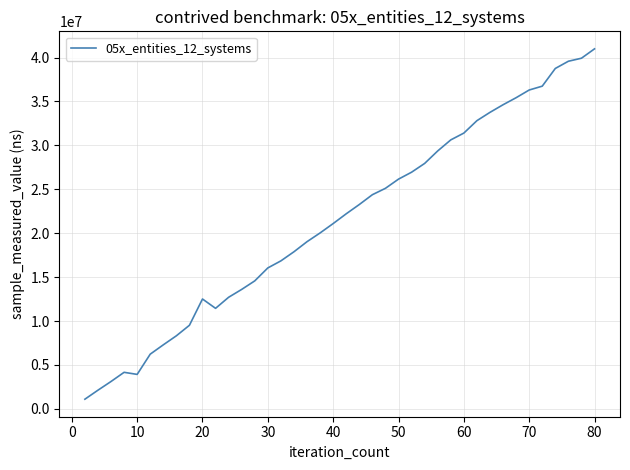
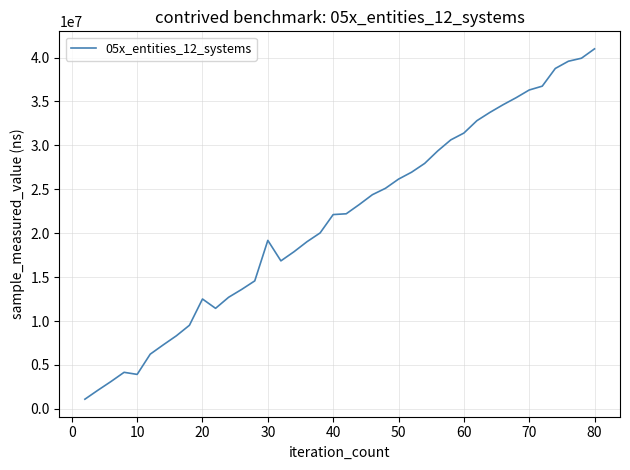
  {
    "10": 4000000,
    "20": 13000000,
-   "30": 16000000,
-   "40": 21000000,
+   "30": 19000000,
+   "40": 22000000,
    "50": 26000000,
    "60": 31000000,
    "70": 36000000,
    "80": 41000000
  }
